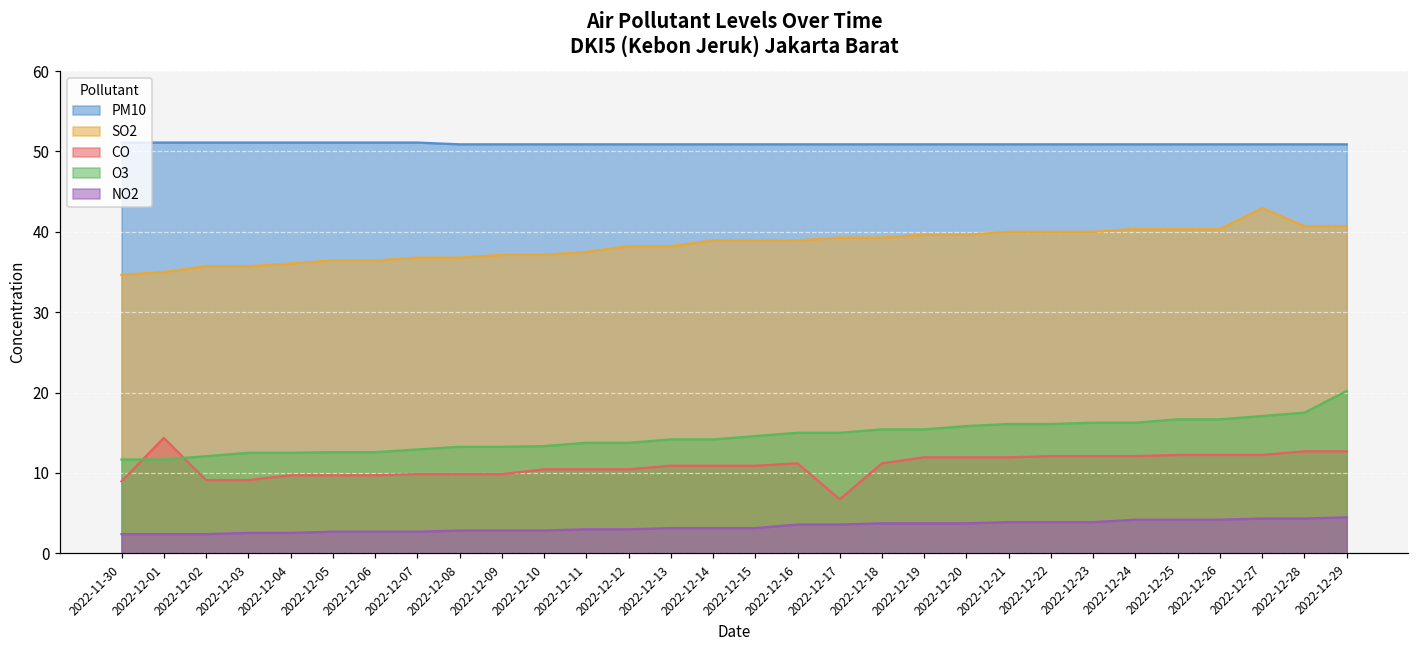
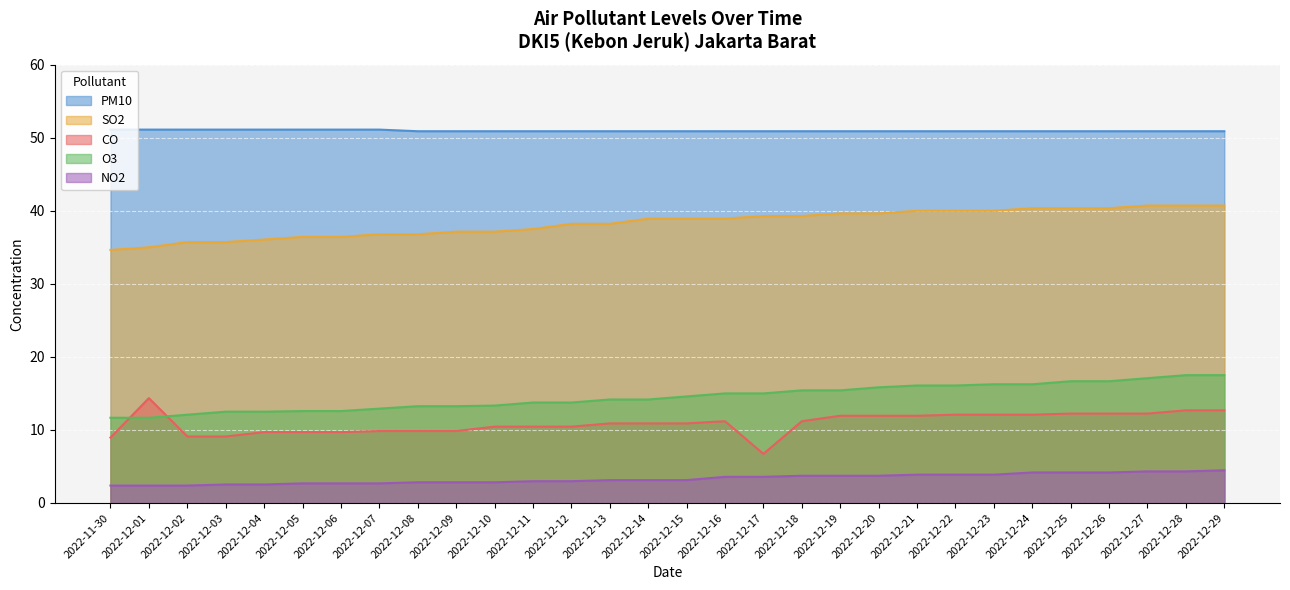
  {
    "PM10": {
      "2022-12-01": 51,
      "2022-12-02": 51,
      "2022-12-03": 51,
      "2022-12-04": 51,
      "2022-12-05": 51,
      "2022-12-06": 51,
      "2022-12-07": 51,
      "2022-12-08": 51,
      "2022-12-09": 51,
      "2022-12-10": 51,
      "2022-12-11": 51,
      "2022-12-12": 51,
      "2022-12-13": 51,
      "2022-12-14": 51,
      "2022-12-15": 51,
      "2022-12-16": 51,
      "2022-12-17": 51,
      "2022-12-18": 51,
      "2022-12-19": 51,
      "2022-12-20": 51,
      "2022-12-21": 51,
      "2022-12-22": 51,
      "2022-12-23": 51,
      "2022-12-24": 51,
      "2022-12-25": 51,
      "2022-12-26": 51,
      "2022-12-27": 51,
      "2022-12-28": 51,
      "2022-12-29": 51
    },
    "SO2": {
      "2022-11-30": 35,
      "2022-12-01": 35,
      "2022-12-02": 36,
      "2022-12-03": 36,
      "2022-12-04": 36,
      "2022-12-05": 36,
      "2022-12-06": 36,
      "2022-12-07": 37,
      "2022-12-08": 37,
      "2022-12-09": 37,
      "2022-12-10": 37,
      "2022-12-11": 38,
      "2022-12-12": 38,
      "2022-12-13": 38,
      "2022-12-14": 39,
      "2022-12-15": 39,
      "2022-12-16": 39,
      "2022-12-17": 39,
      "2022-12-18": 39,
      "2022-12-19": 40,
      "2022-12-20": 40,
      "2022-12-21": 40,
      "2022-12-22": 40,
      "2022-12-23": 40,
      "2022-12-24": 40,
      "2022-12-25": 40,
      "2022-12-26": 40,
-     "2022-12-27": 43,
+     "2022-12-27": 41,
      "2022-12-28": 41,
      "2022-12-29": 41
    },
    "CO": {
      "2022-11-30": 9,
      "2022-12-01": 14,
      "2022-12-02": 9,
      "2022-12-03": 9,
      "2022-12-04": 10,
      "2022-12-05": 10,
      "2022-12-06": 10,
      "2022-12-07": 10,
      "2022-12-08": 10,
      "2022-12-09": 10,
      "2022-12-10": 10,
      "2022-12-11": 10,
      "2022-12-12": 10,
      "2022-12-13": 11,
      "2022-12-14": 11,
      "2022-12-15": 11,
      "2022-12-16": 11,
      "2022-12-17": 7,
      "2022-12-18": 11,
      "2022-12-19": 12,
      "2022-12-20": 12,
      "2022-12-21": 12,
      "2022-12-22": 12,
      "2022-12-23": 12,
      "2022-12-24": 12,
      "2022-12-25": 12,
      "2022-12-26": 12,
      "2022-12-27": 12,
      "2022-12-28": 13,
      "2022-12-29": 13
    },
    "O3": {
      "2022-11-30": 12,
      "2022-12-01": 12,
      "2022-12-02": 12,
      "2022-12-03": 13,
      "2022-12-04": 13,
      "2022-12-05": 13,
      "2022-12-06": 13,
      "2022-12-07": 13,
      "2022-12-08": 13,
      "2022-12-09": 13,
      "2022-12-10": 13,
      "2022-12-11": 14,
      "2022-12-12": 14,
      "2022-12-13": 14,
      "2022-12-14": 14,
      "2022-12-15": 15,
      "2022-12-16": 15,
      "2022-12-17": 15,
      "2022-12-18": 15,
      "2022-12-19": 15,
      "2022-12-20": 16,
      "2022-12-21": 16,
      "2022-12-22": 16,
      "2022-12-23": 16,
      "2022-12-24": 16,
      "2022-12-25": 17,
      "2022-12-26": 17,
      "2022-12-27": 17,
      "2022-12-28": 18,
-     "2022-12-29": 20
+     "2022-12-29": 18
    },
    "NO2": {
      "2022-11-30": 2,
      "2022-12-01": 2,
      "2022-12-02": 2,
      "2022-12-03": 3,
      "2022-12-04": 3,
      "2022-12-05": 3,
      "2022-12-06": 3,
      "2022-12-07": 3,
      "2022-12-08": 3,
      "2022-12-09": 3,
      "2022-12-10": 3,
      "2022-12-11": 3,
      "2022-12-12": 3,
      "2022-12-13": 3,
      "2022-12-14": 3,
      "2022-12-15": 3,
      "2022-12-16": 4,
      "2022-12-17": 4,
      "2022-12-18": 4,
      "2022-12-19": 4,
      "2022-12-20": 4,
      "2022-12-21": 4,
      "2022-12-22": 4,
      "2022-12-23": 4,
      "2022-12-24": 4,
      "2022-12-25": 4,
      "2022-12-26": 4,
      "2022-12-27": 4,
      "2022-12-28": 4,
      "2022-12-29": 4
    }
  }
